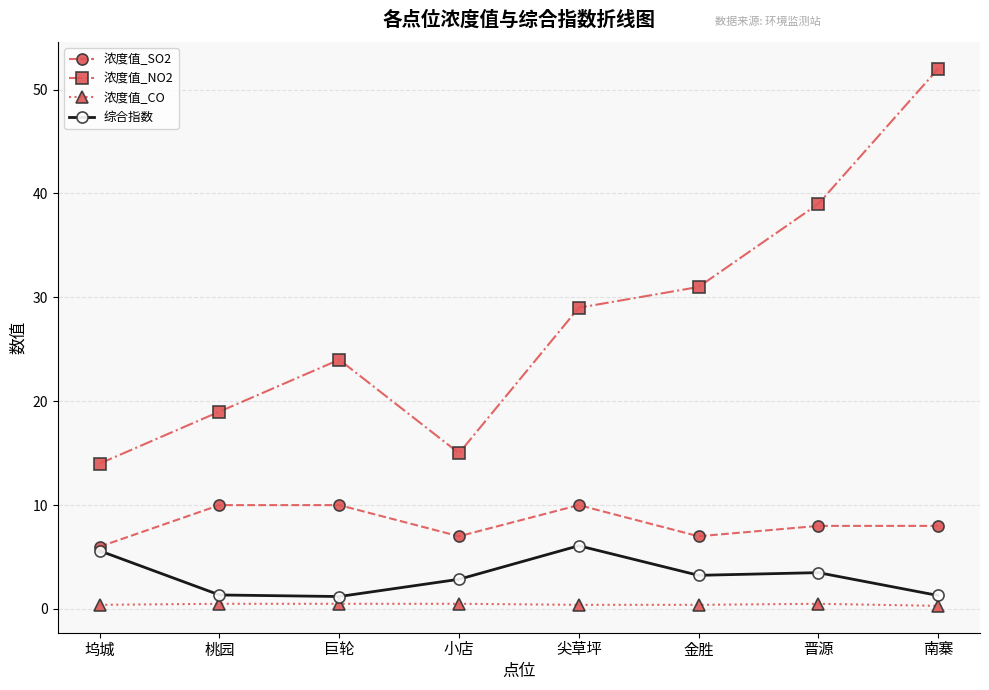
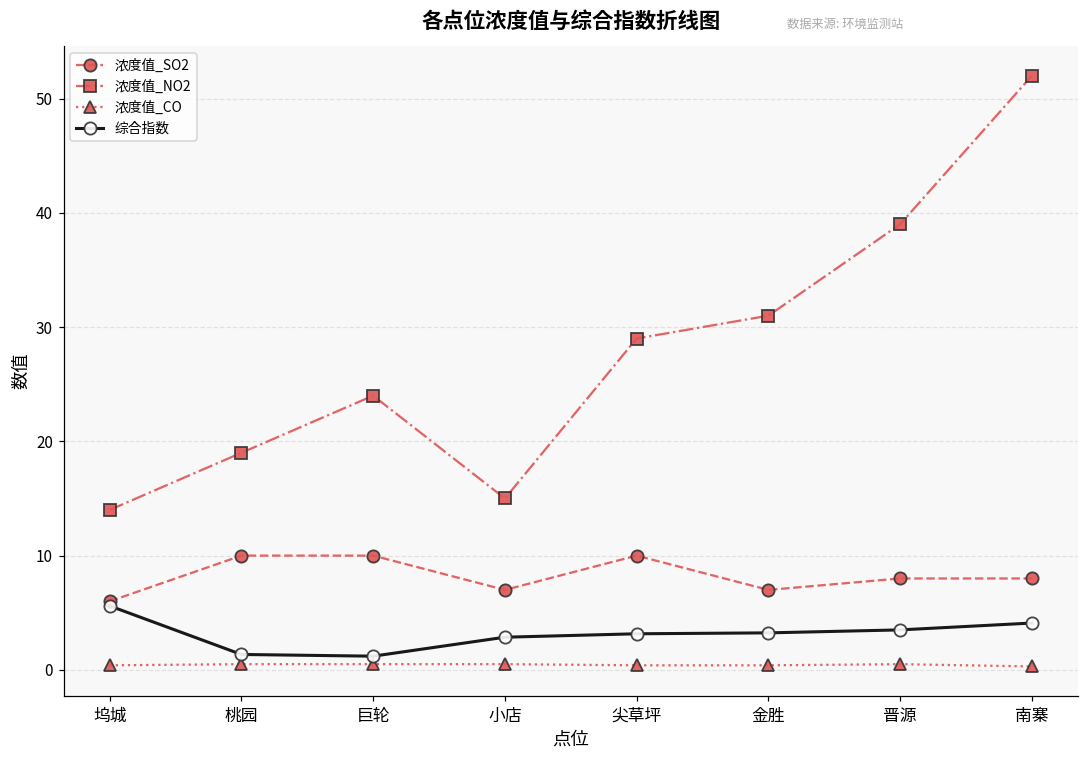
  {
    "综合指数": {
      "坞城": 5.6,
      "桃园": 1.4,
      "巨轮": 1.2,
      "小店": 2.9,
-     "尖草坪": 6.1,
+     "尖草坪": 3.2,
      "金胜": 3.2,
      "晋源": 3.5,
-     "南寨": 1.3
+     "南寨": 4.1
    }
  }
